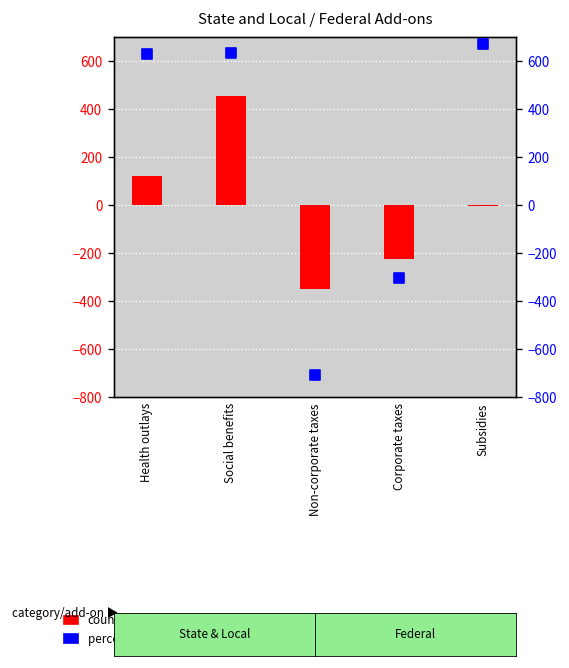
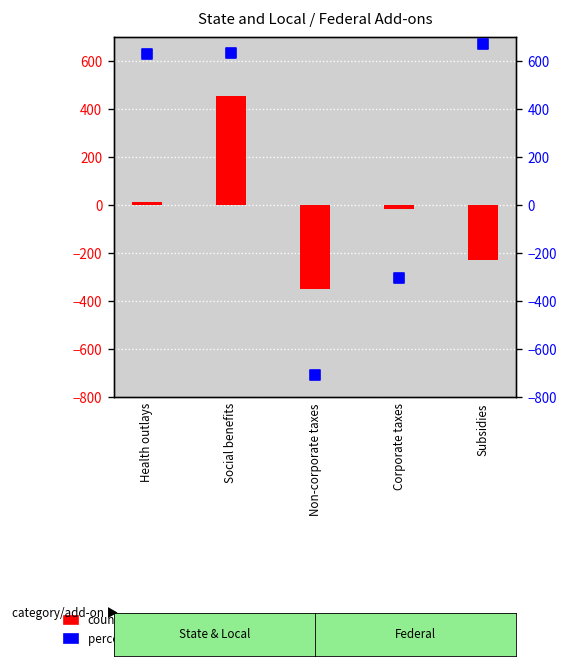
  {
    "count": {
-     "Health outlays": 120,
+     "Health outlays": 10,
      "Social benefits": 460,
      "Non-corporate taxes": -350,
-     "Corporate taxes": -230,
-     "Subsidies": -10
+     "Corporate taxes": -20,
+     "Subsidies": -230
    }
  }
